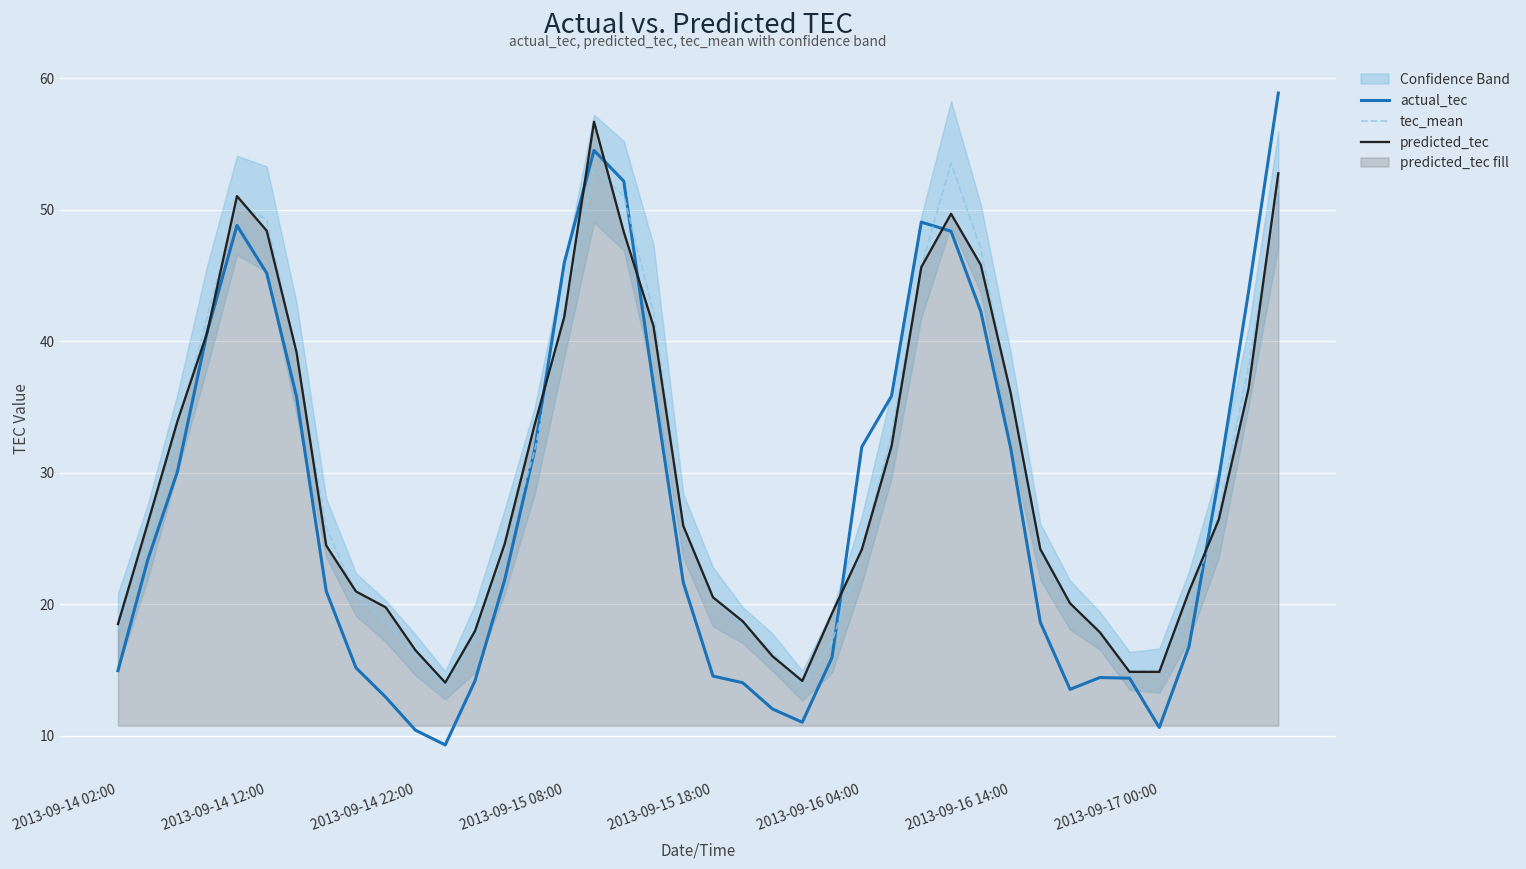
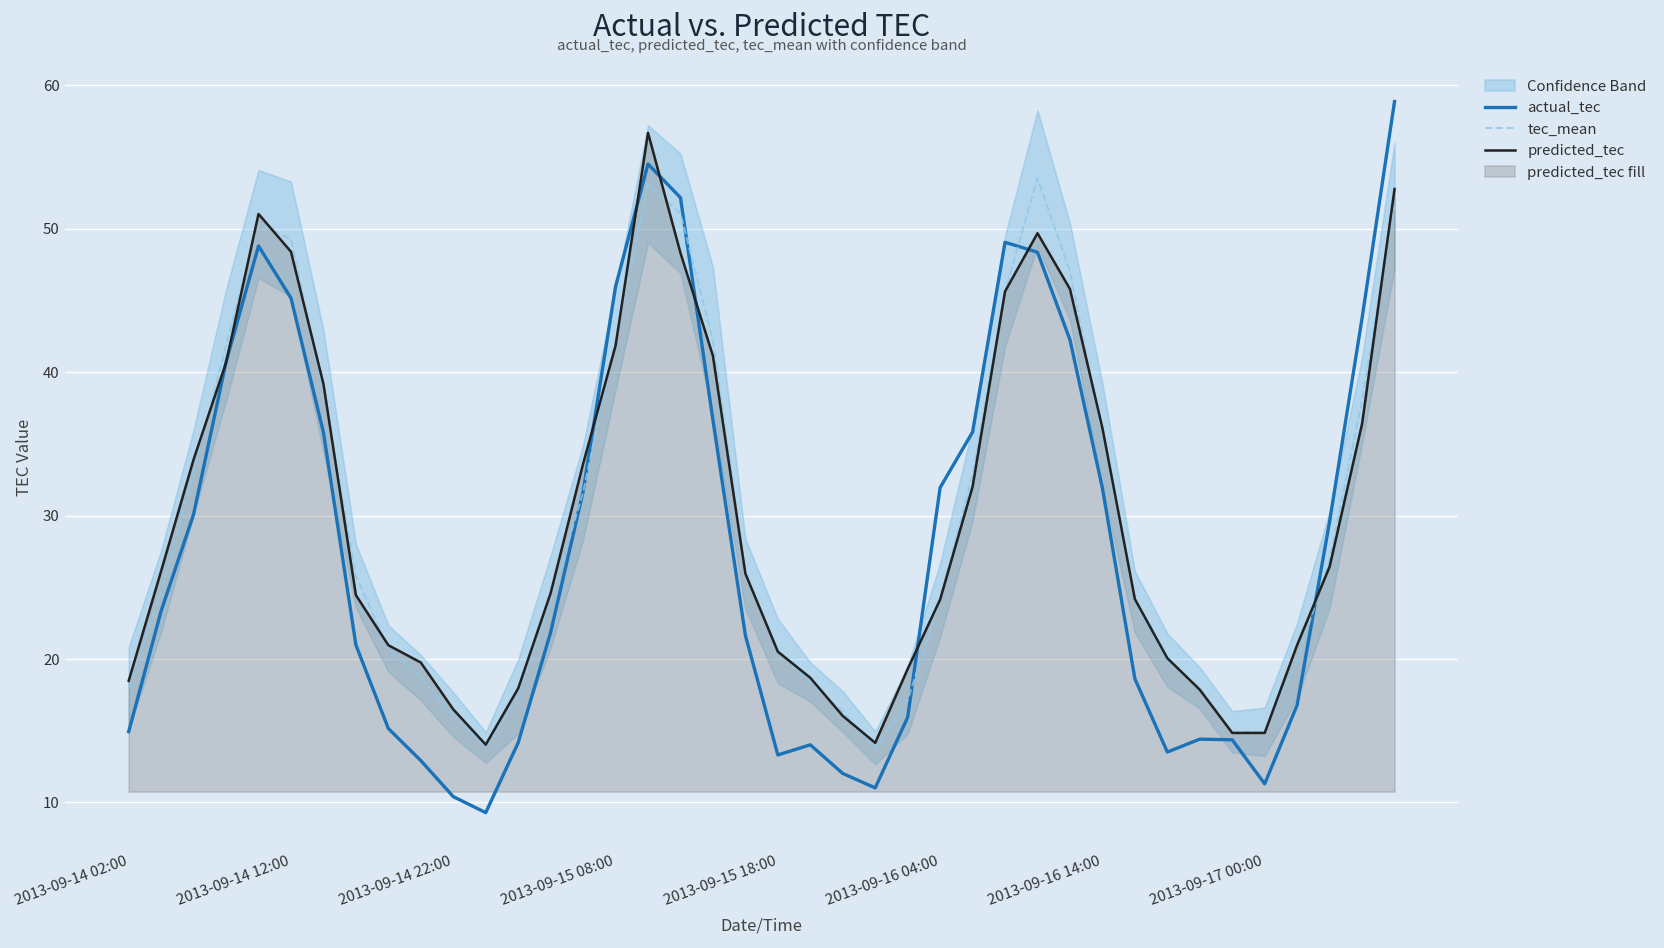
  {
    "actual_tec": {
      "2013-09-14 02:00": 14.9,
      "2013-09-14 12:00": 45.2,
      "2013-09-14 22:00": 10.4,
-     "2013-09-15 18:00": 14.5,
+     "2013-09-15 18:00": 13.3,
      "2013-09-16 04:00": 32.0,
      "2013-09-16 14:00": 31.9,
-     "2013-09-17 00:00": 10.6
+     "2013-09-17 00:00": 11.3
    }
  }
